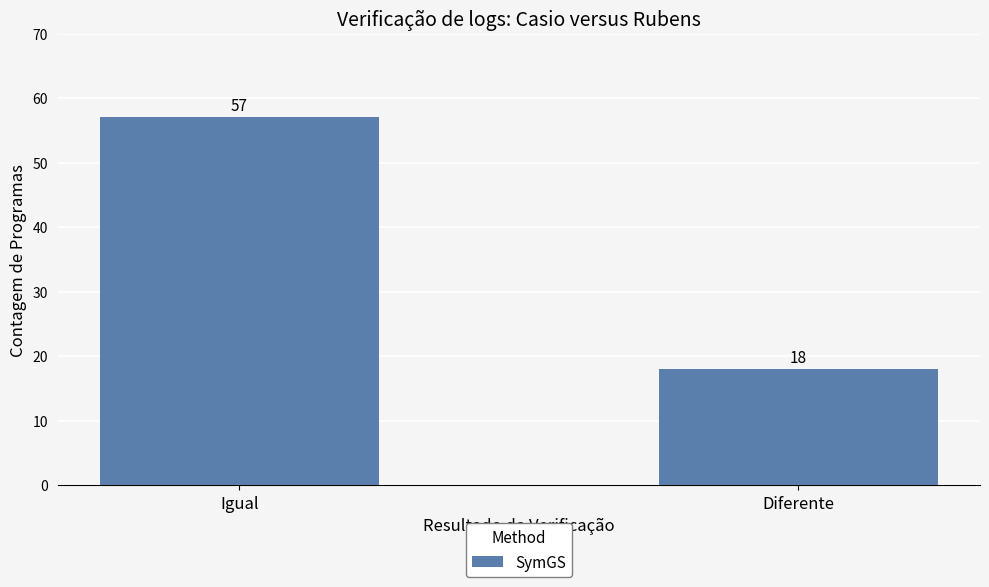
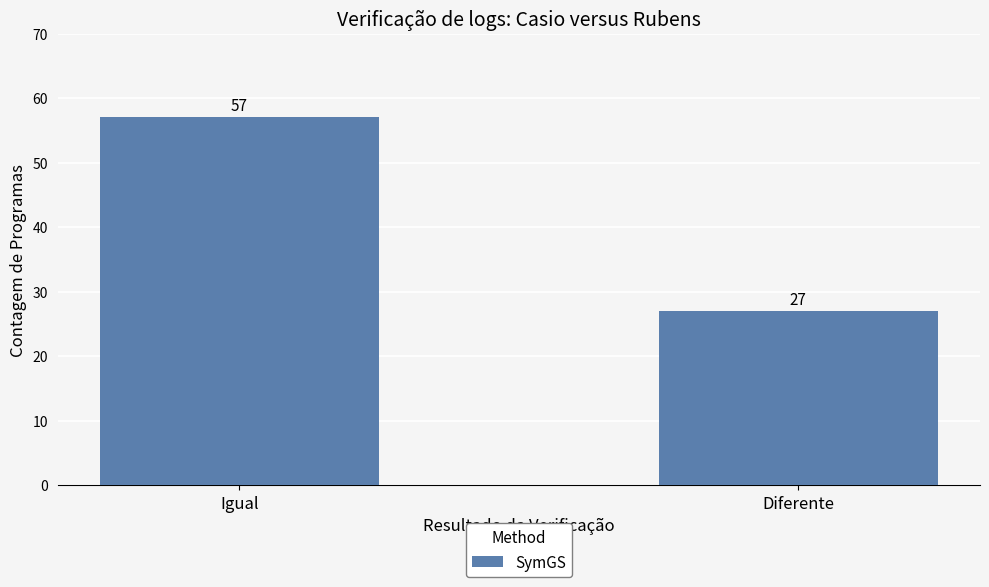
  {
    "Igual": 57,
-   "Diferente": 18
+   "Diferente": 27
  }
